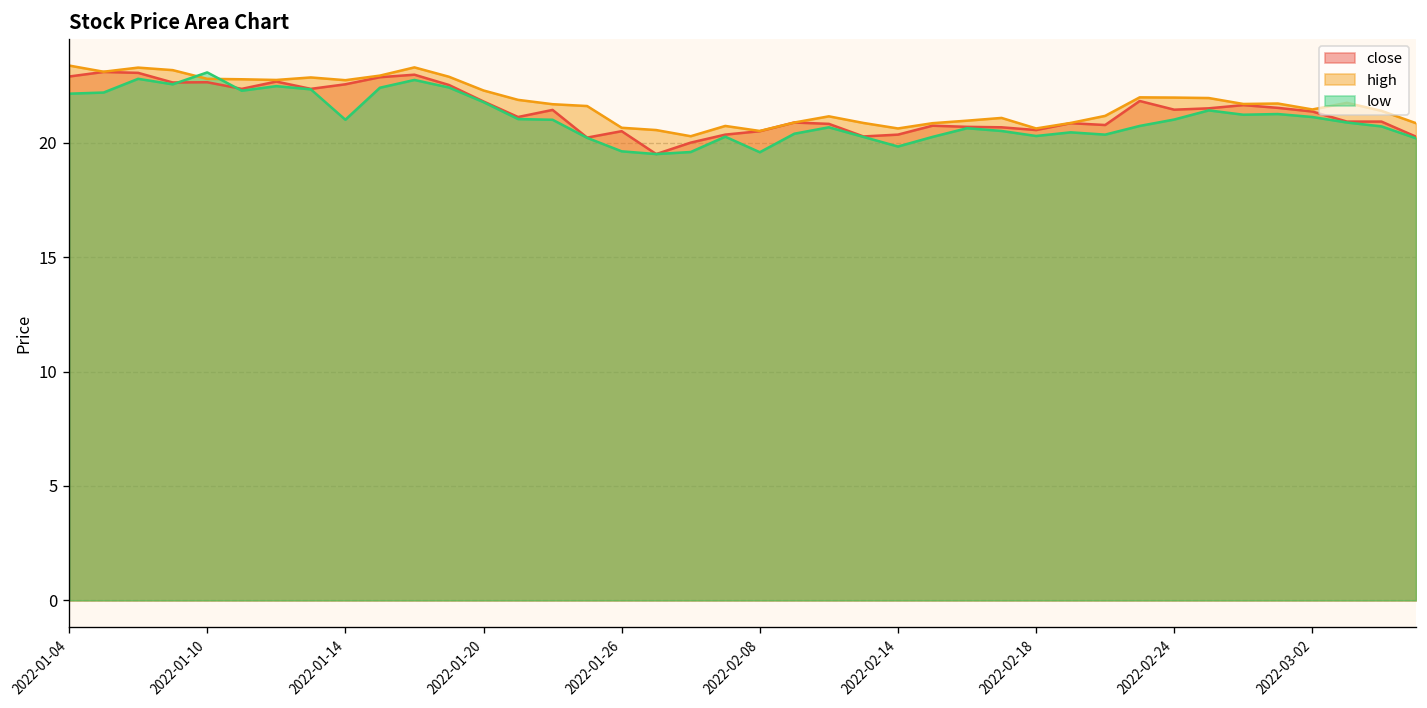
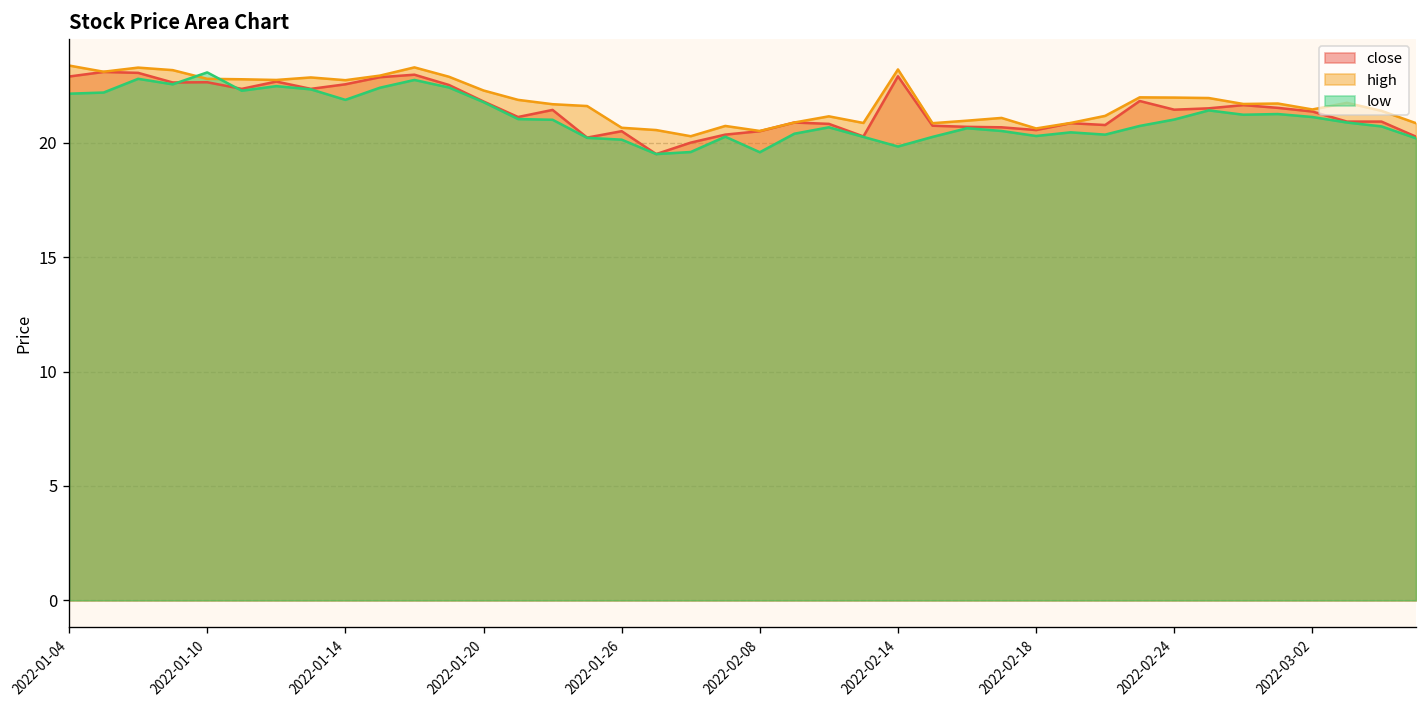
  {
    "close": {
      "2022-01-04": 22.9,
      "2022-01-10": 22.7,
      "2022-01-14": 22.6,
      "2022-01-26": 20.5,
-     "2022-02-14": 20.4,
+     "2022-02-14": 22.9,
      "2022-02-24": 21.5
    },
    "high": {
      "2022-01-04": 23.4,
      "2022-01-10": 22.8,
      "2022-01-14": 22.7,
      "2022-01-20": 22.3,
      "2022-01-26": 20.7,
-     "2022-02-14": 20.6,
+     "2022-02-14": 23.2,
      "2022-02-24": 22.0
    },
    "low": {
      "2022-01-04": 22.2,
      "2022-01-10": 23.1,
-     "2022-01-14": 21.0,
-     "2022-01-26": 19.6,
+     "2022-01-14": 21.9,
+     "2022-01-26": 20.1,
      "2022-02-08": 19.6,
      "2022-02-14": 19.8,
      "2022-02-18": 20.3,
      "2022-02-24": 21.0,
      "2022-03-02": 21.1
    }
  }
